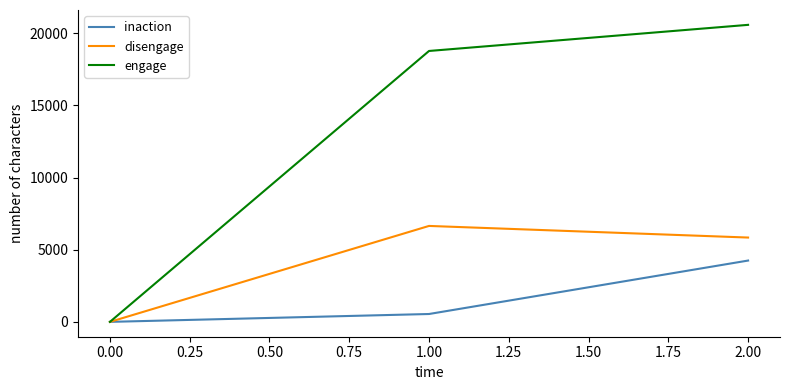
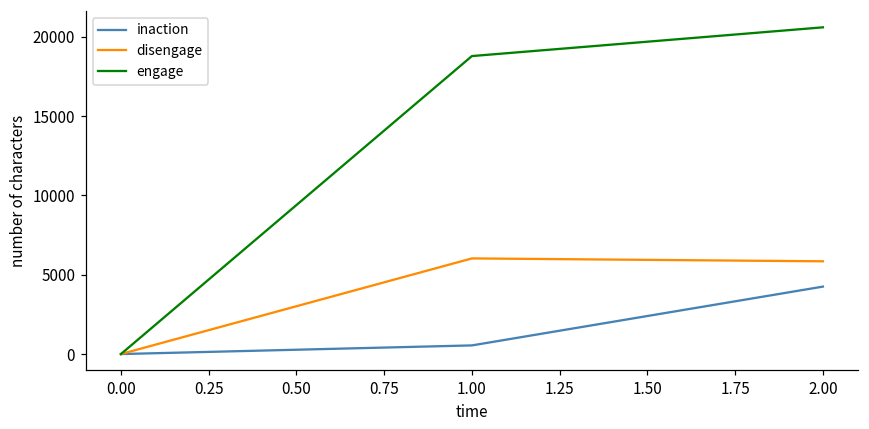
  {
    "inaction": {
      "1.00": 500,
      "2.00": 4300
    },
    "disengage": {
-     "1.00": 6700,
+     "1.00": 6000,
      "2.00": 5800
    },
    "engage": {
      "1.00": 18800,
      "2.00": 20600
    }
  }
